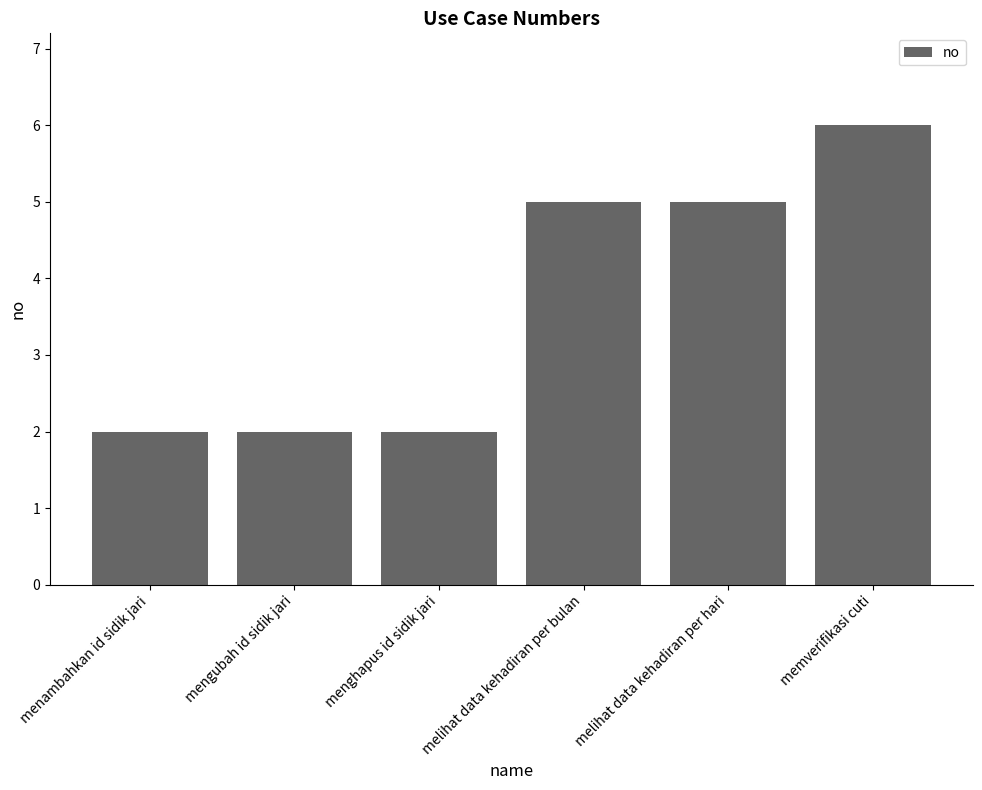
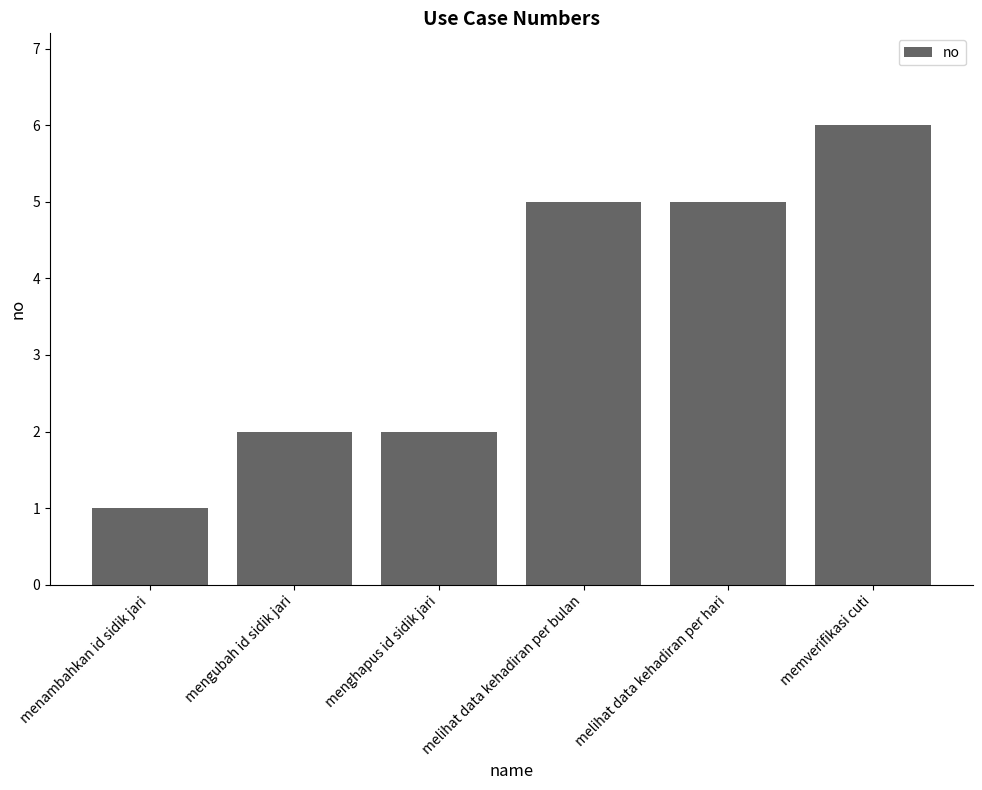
  {
-   "menambahkan id sidik jari": 2,
+   "menambahkan id sidik jari": 1,
    "mengubah id sidik jari": 2,
    "menghapus id sidik jari": 2,
    "melihat data kehadiran per bulan": 5,
    "melihat data kehadiran per hari": 5,
    "memverifikasi cuti": 6
  }
